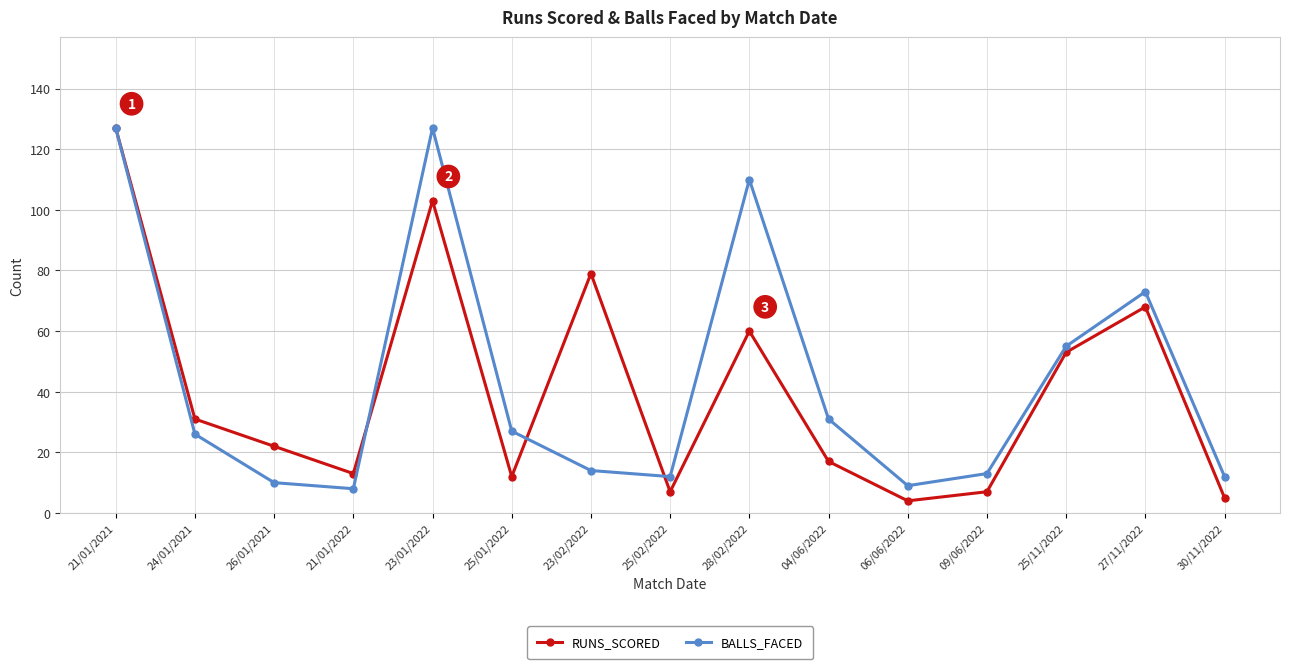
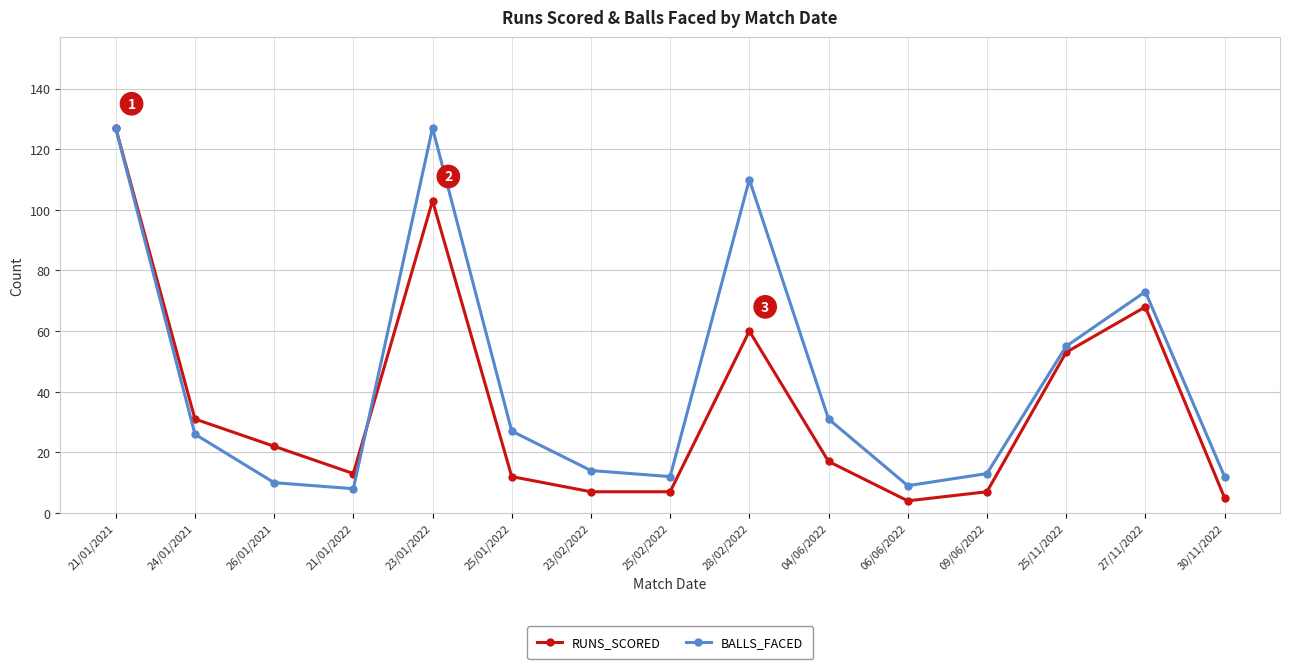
  {
    "RUNS_SCORED": {
      "24/01/2021": 31,
      "26/01/2021": 22,
      "21/01/2022": 13,
      "25/01/2022": 12,
-     "23/02/2022": 79,
+     "23/02/2022": 7,
      "25/02/2022": 7,
      "04/06/2022": 17,
      "06/06/2022": 4,
      "09/06/2022": 7,
      "25/11/2022": 53,
      "27/11/2022": 68,
      "30/11/2022": 5
    },
    "BALLS_FACED": {
      "24/01/2021": 26,
      "26/01/2021": 10,
      "21/01/2022": 8,
      "23/01/2022": 127,
      "25/01/2022": 27,
      "23/02/2022": 14,
      "25/02/2022": 12,
      "28/02/2022": 110,
      "04/06/2022": 31,
      "06/06/2022": 9,
      "09/06/2022": 13,
      "25/11/2022": 55,
      "27/11/2022": 73,
      "30/11/2022": 12
    }
  }
